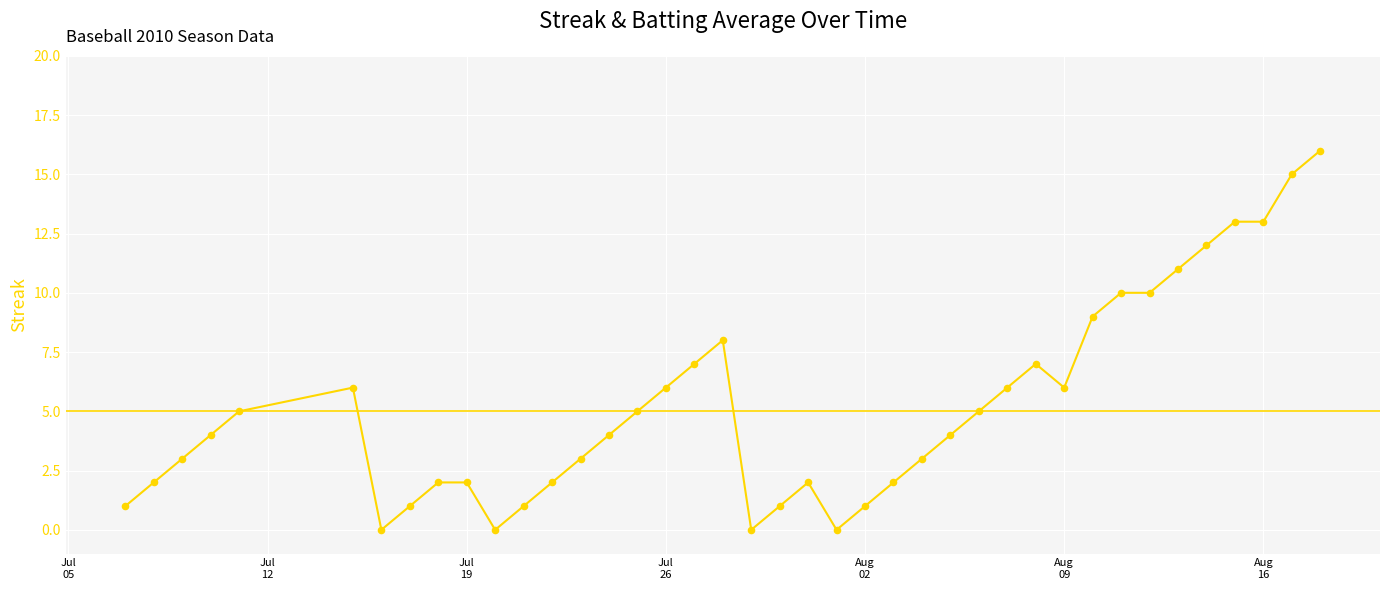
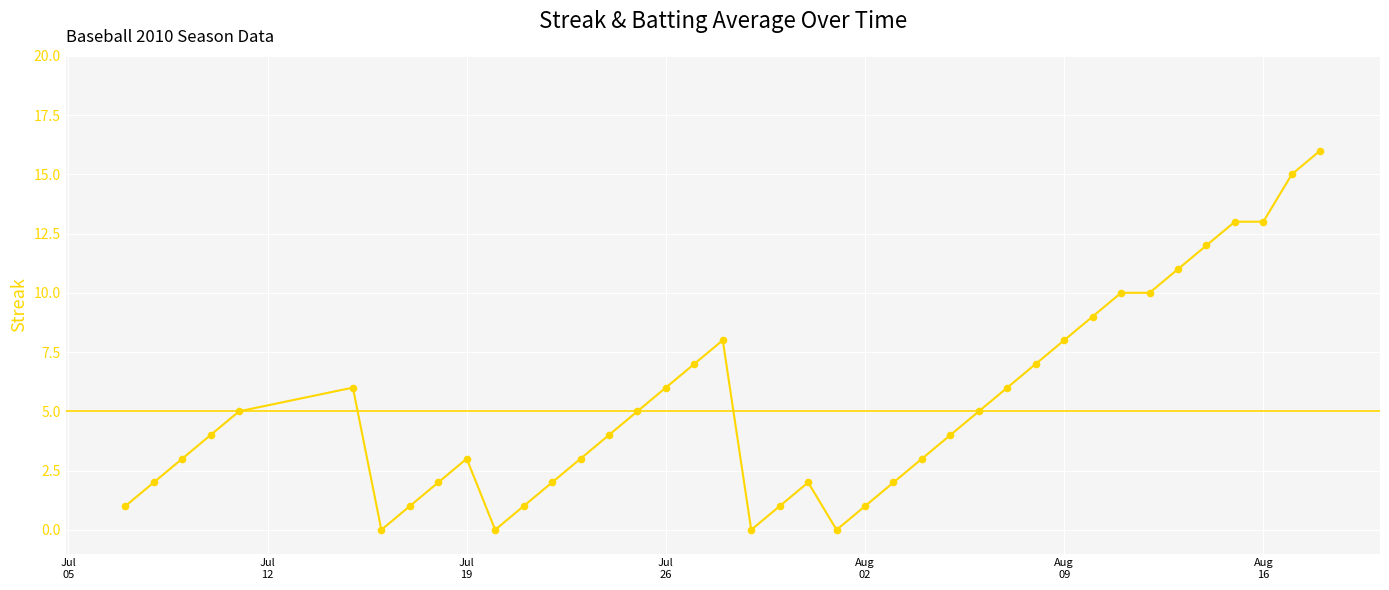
  {
-   "Jul 19": 2,
+   "Jul 19": 3,
    "Jul 26": 6,
    "Aug 02": 1,
-   "Aug 09": 6,
+   "Aug 09": 8,
    "Aug 16": 13
  }
